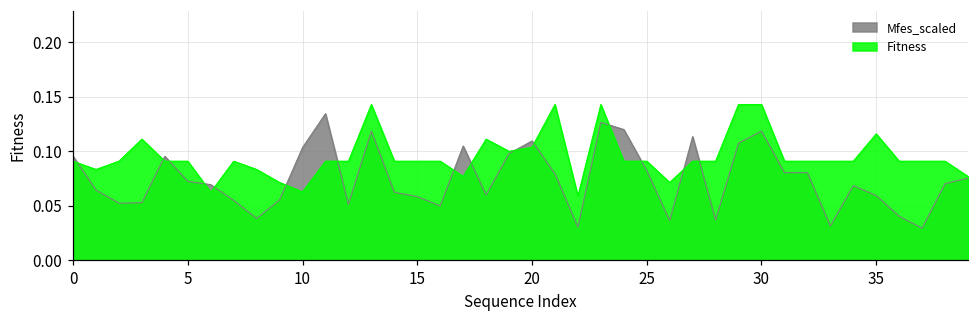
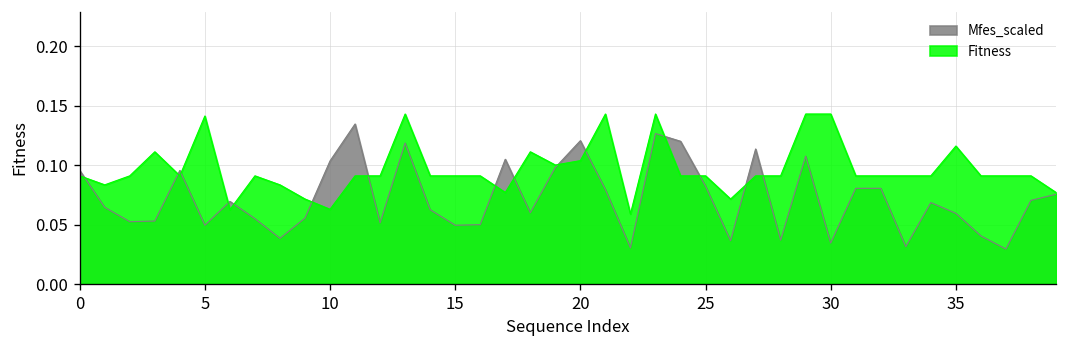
  {
    "Mfes_scaled": {
      "0": 0.10,
-     "5": 0.07,
+     "5": 0.05,
      "10": 0.10,
-     "15": 0.06,
-     "20": 0.11,
+     "15": 0.05,
+     "20": 0.12,
      "25": 0.08,
-     "30": 0.12,
+     "30": 0.03,
      "35": 0.06
    },
    "Fitness": {
      "0": 0.09,
-     "5": 0.09,
+     "5": 0.14,
      "10": 0.06,
      "15": 0.09,
      "20": 0.10,
      "25": 0.09,
      "30": 0.14,
      "35": 0.12
    }
  }
